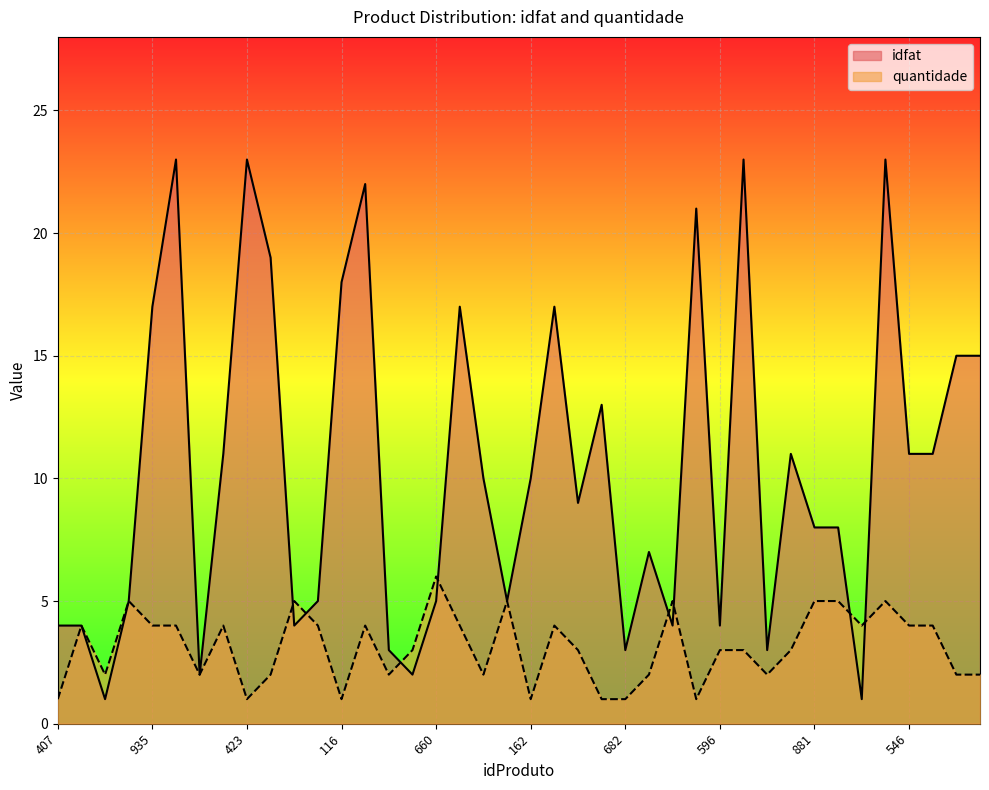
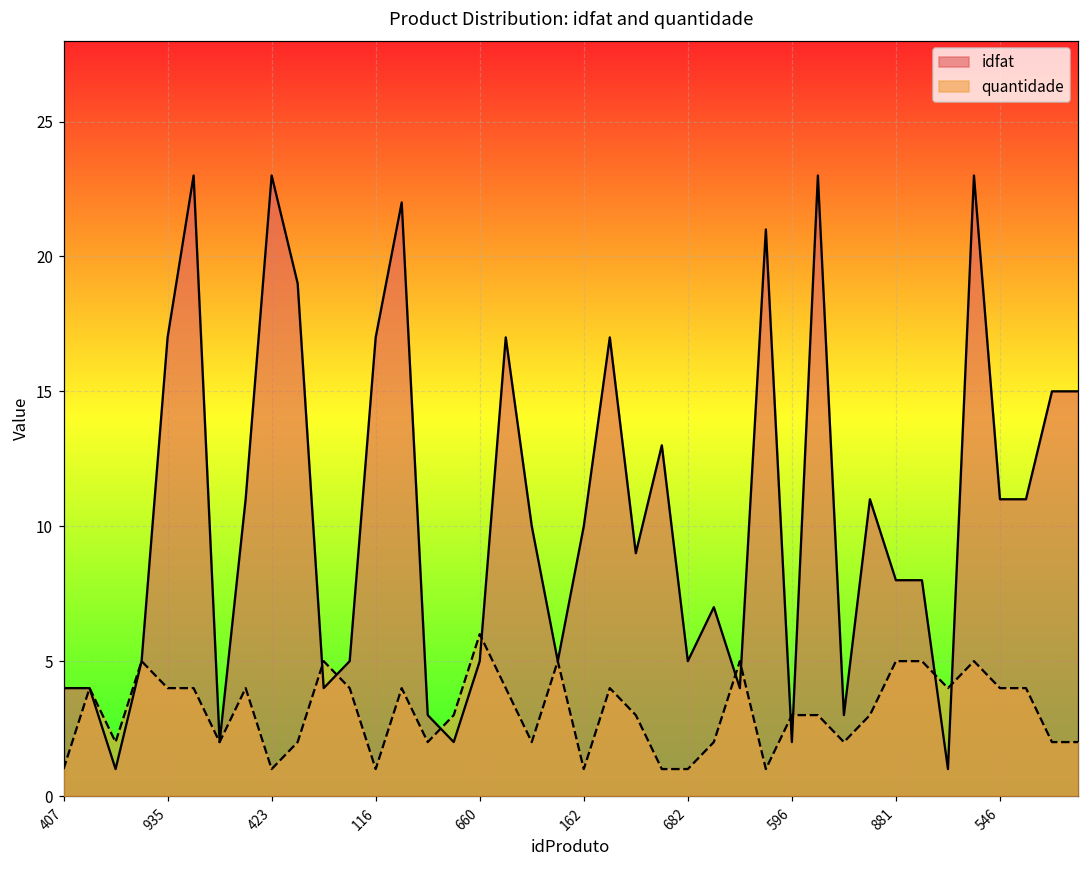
  {
    "idfat": {
      "407": 4,
      "935": 17,
      "423": 23,
-     "116": 18,
+     "116": 17,
      "660": 5,
      "162": 10,
-     "682": 3,
-     "596": 4,
+     "682": 5,
+     "596": 2,
      "881": 8,
      "546": 11
    },
    "quantidade": {
      "407": 1,
      "935": 4,
      "423": 1,
      "116": 1,
      "660": 6,
      "162": 1,
      "682": 1,
      "596": 3,
      "881": 5,
      "546": 4
    }
  }
